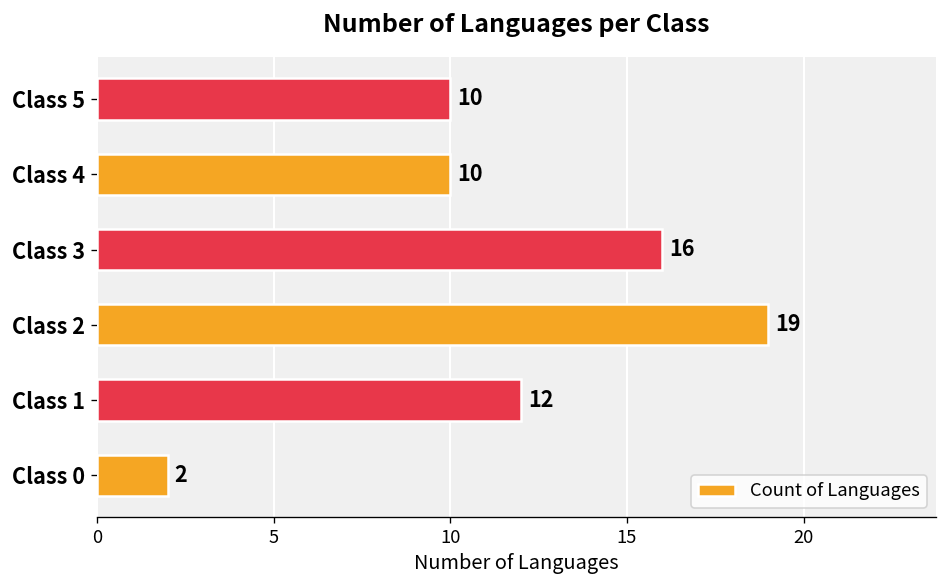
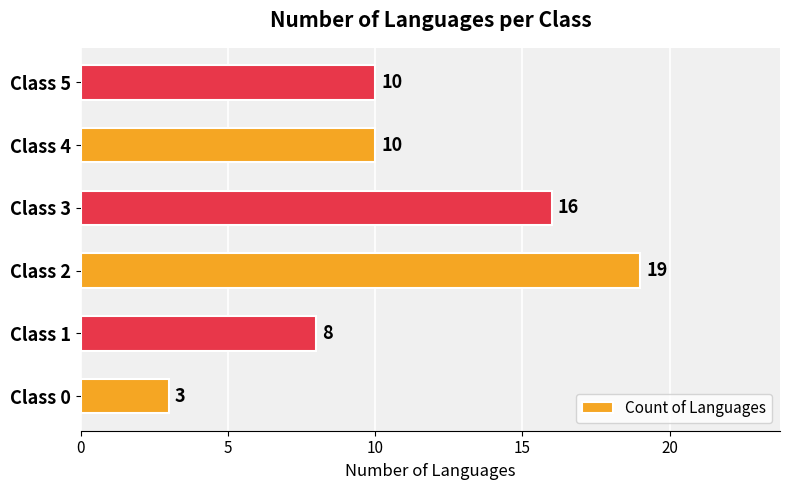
  {
    "Class 5": 10,
    "Class 4": 10,
    "Class 3": 16,
    "Class 2": 19,
-   "Class 1": 12,
-   "Class 0": 2
+   "Class 1": 8,
+   "Class 0": 3
  }
